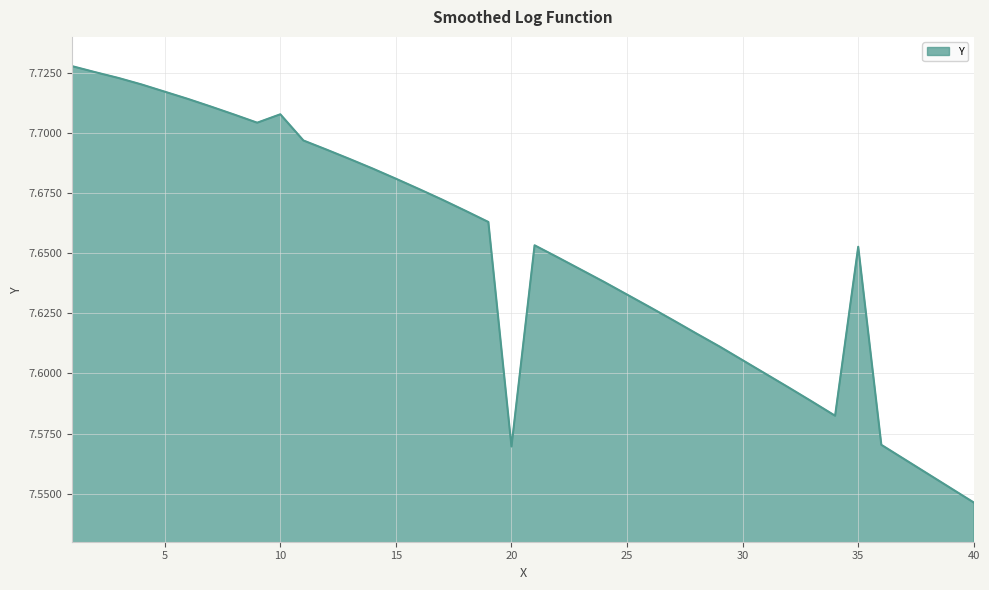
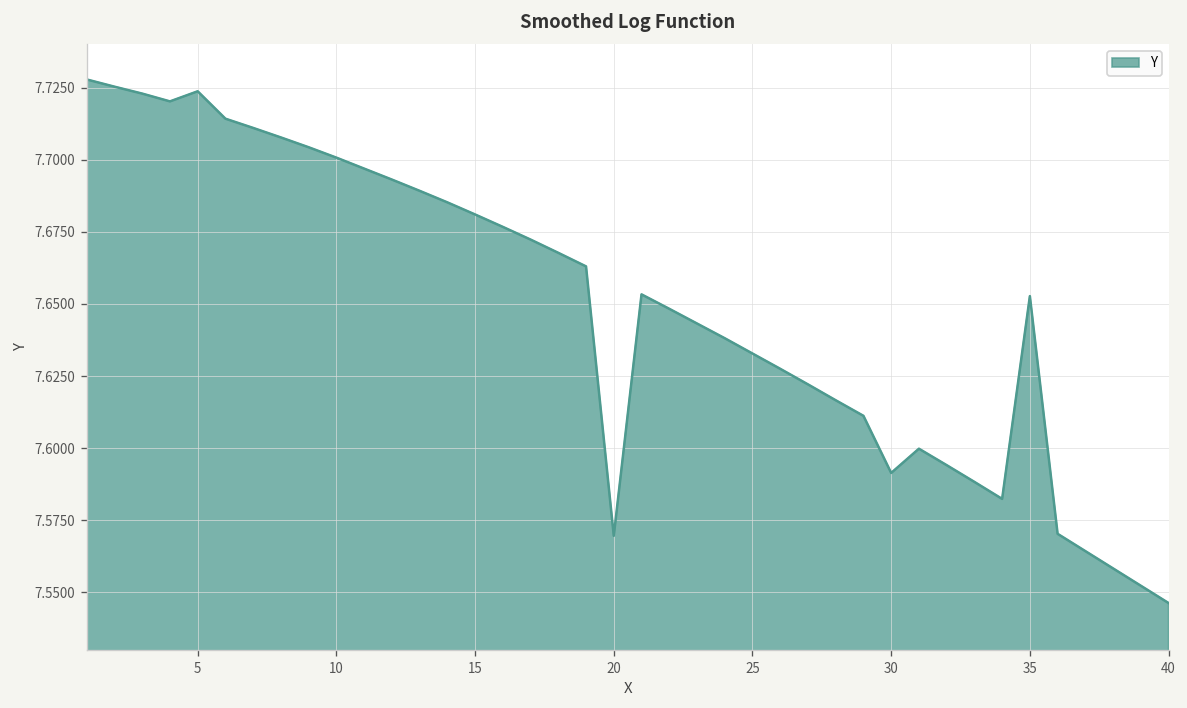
  {
-   "5": 7.717,
-   "10": 7.708,
+   "5": 7.724,
+   "10": 7.701,
    "15": 7.681,
    "20": 7.570,
    "25": 7.633,
-   "30": 7.606,
+   "30": 7.591,
    "35": 7.653,
    "40": 7.546
  }
